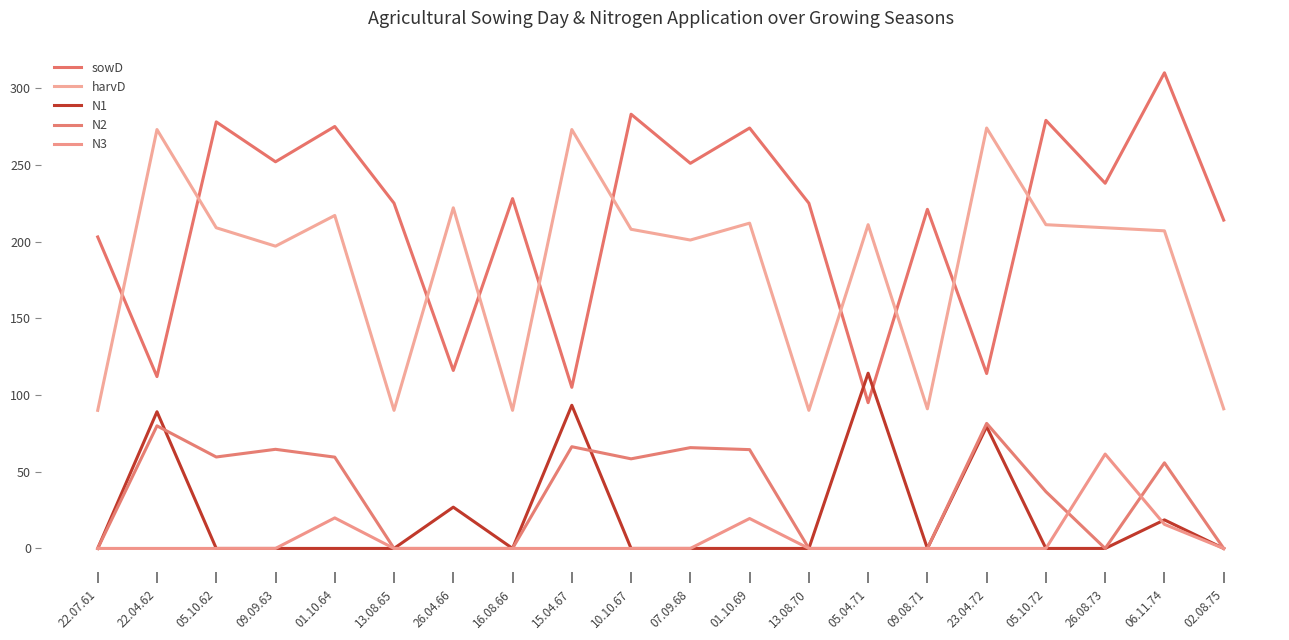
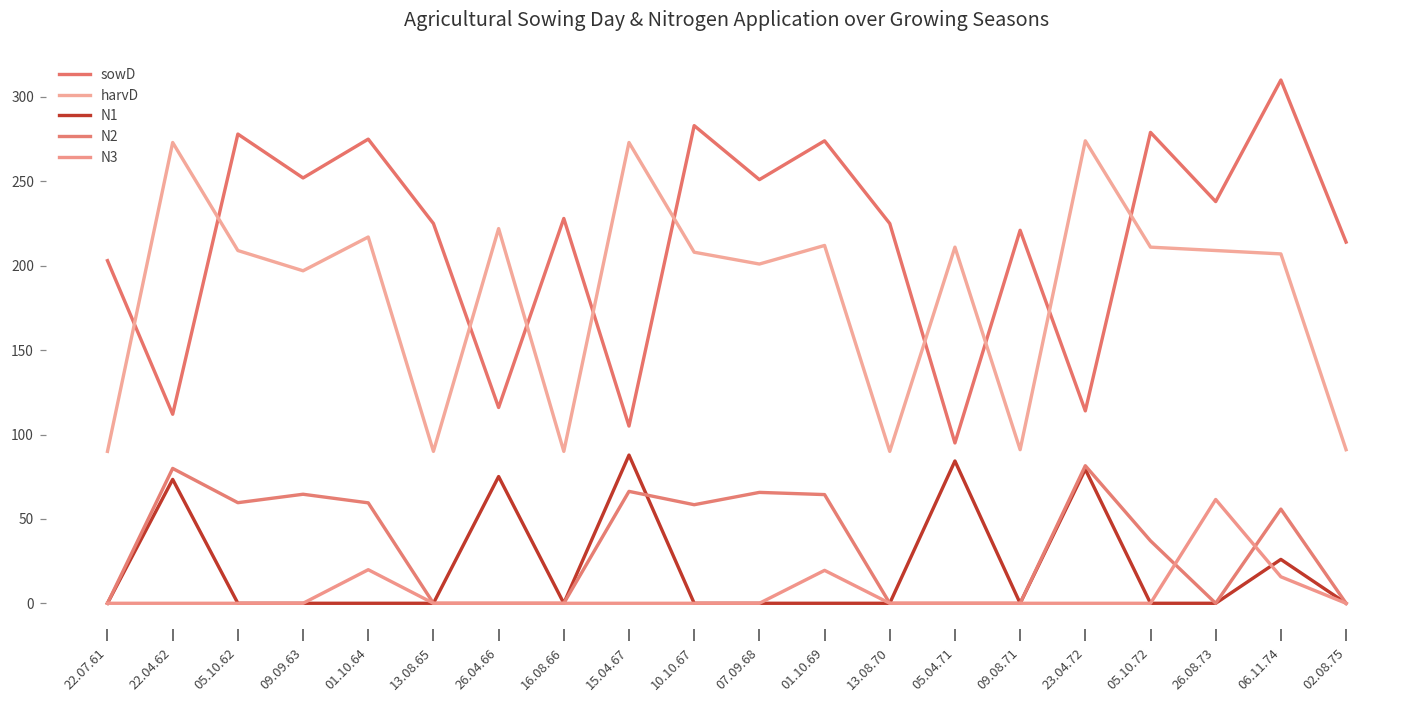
  {
    "N1": {
-     "22.04.62": 89,
+     "22.04.62": 73,
      "01.10.64": 0,
-     "26.04.66": 27,
-     "15.04.67": 93,
+     "26.04.66": 75,
+     "15.04.67": 88,
      "01.10.69": 0,
-     "05.04.71": 114,
+     "05.04.71": 84,
      "23.04.72": 79,
-     "06.11.74": 19
+     "06.11.74": 26
    }
  }
